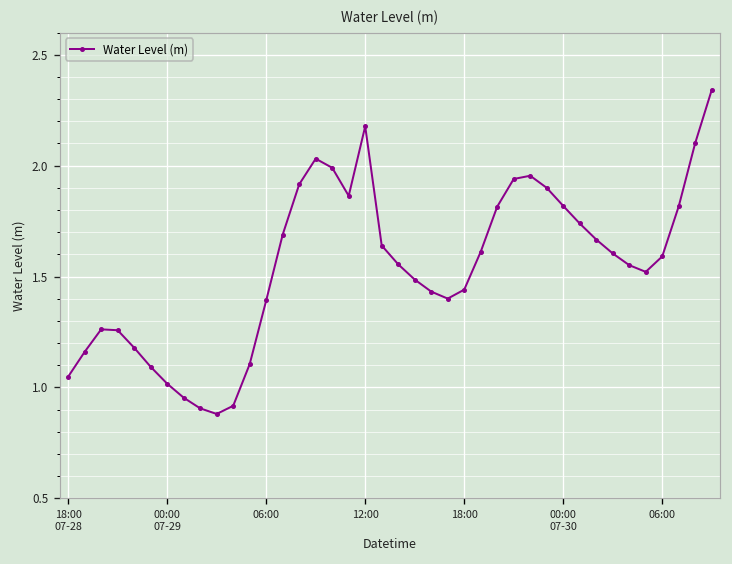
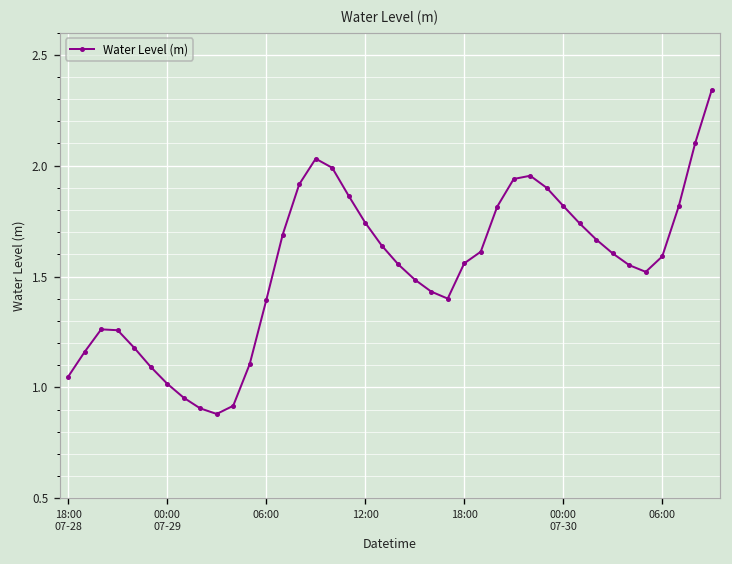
  {
    "18:00 07-28": 1.05,
    "00:00 07-29": 1.02,
-   "12:00": 2.18,
-   "18:00": 1.44,
+   "12:00": 1.74,
+   "18:00": 1.56,
    "00:00 07-30": 1.82
  }
